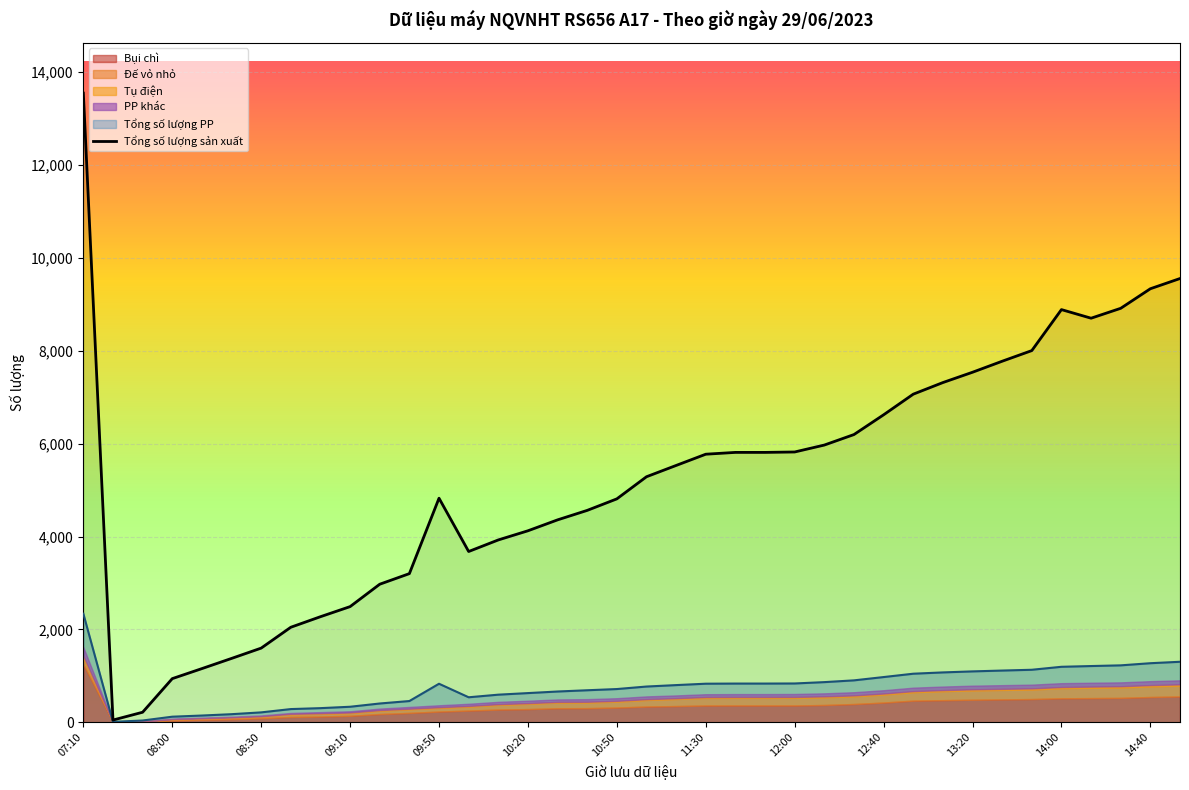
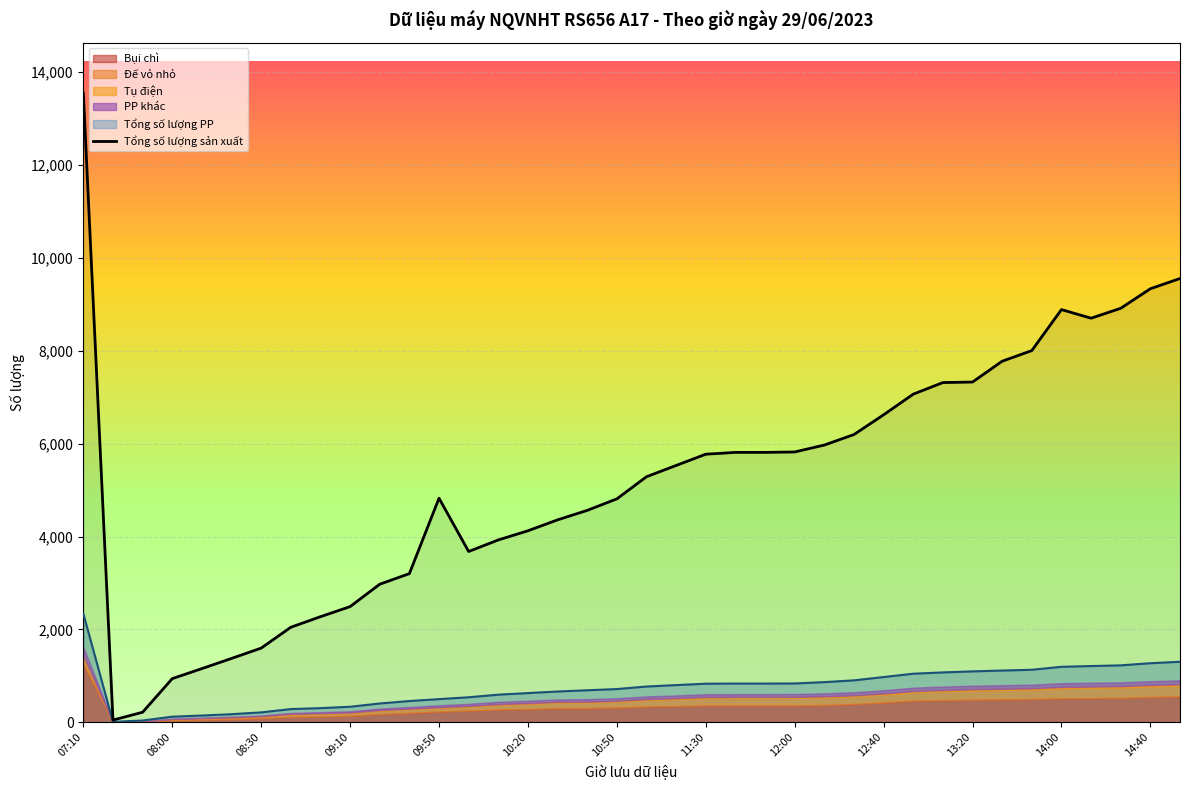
  {
    "Tổng số lượng PP": {
      "07:10": "2,300",
      "08:30": "200",
      "09:10": "300",
-     "09:50": "800",
+     "09:50": "500",
      "10:20": "600",
      "10:50": "700",
      "11:30": "800",
      "12:00": "800",
      "12:40": "1,000",
      "13:20": "1,100",
      "14:00": "1,200",
      "14:40": "1,300"
    },
    "Tổng số lượng sản xuất": {
      "07:10": "13,500",
      "08:00": "900",
      "08:30": "1,600",
      "09:10": "2,500",
      "09:50": "4,800",
      "10:20": "4,100",
      "10:50": "4,800",
      "11:30": "5,800",
      "12:00": "5,800",
      "12:40": "6,600",
-     "13:20": "7,500",
+     "13:20": "7,300",
      "14:00": "8,900",
      "14:40": "9,300"
    }
  }
